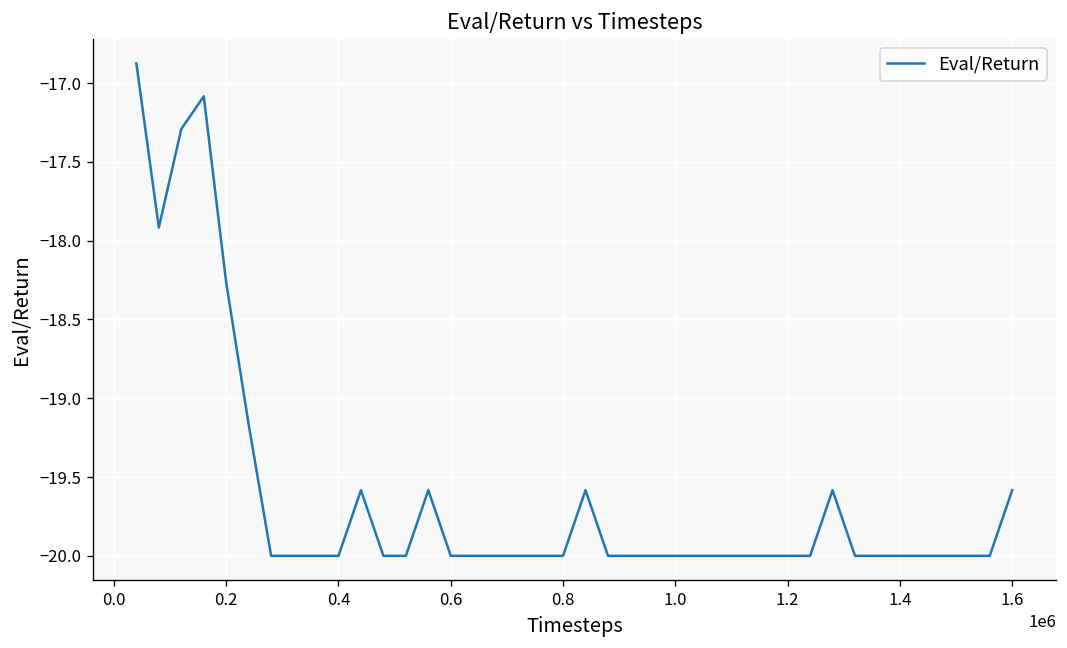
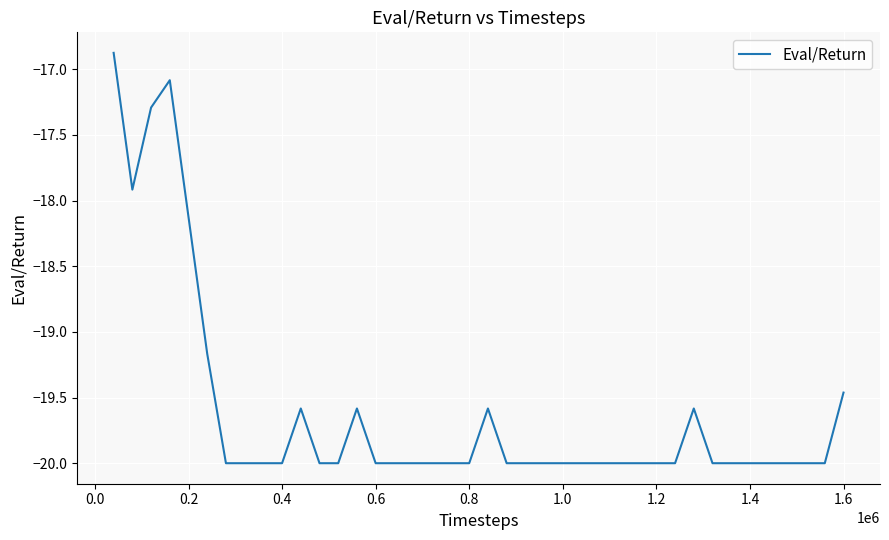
  {
-   "0.2": -18.27,
+   "0.2": -18.13,
    "0.4": -20.00,
    "0.6": -20.00,
    "0.8": -20.00,
    "1.0": -20.00,
    "1.2": -20.00,
    "1.4": -20.00,
-   "1.6": -19.58
+   "1.6": -19.46
  }
